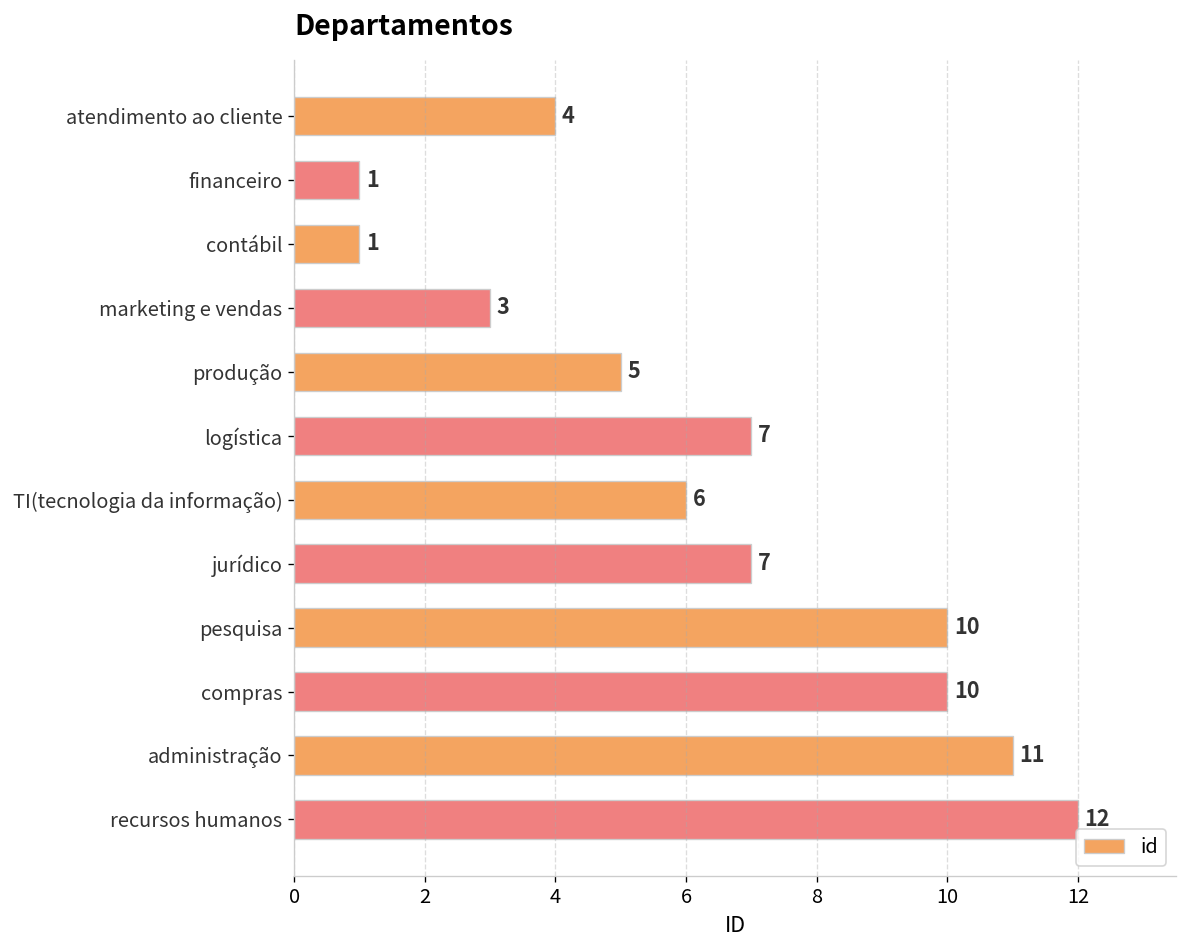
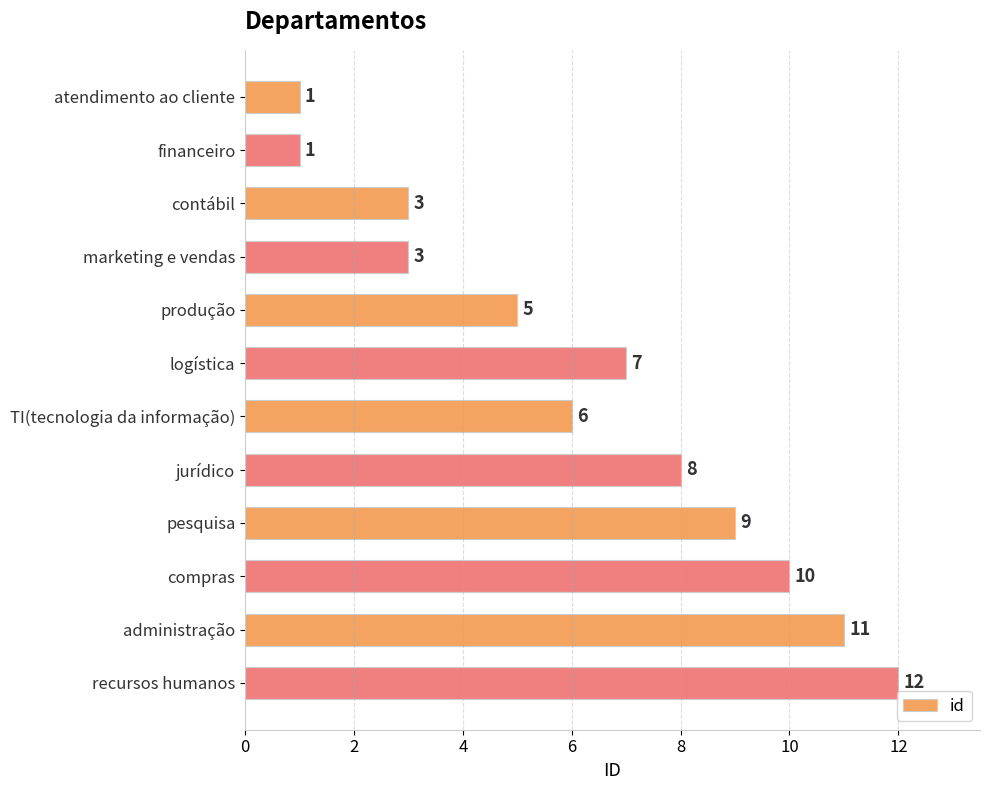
  {
-   "atendimento ao cliente": 4,
+   "atendimento ao cliente": 1,
    "financeiro": 1,
-   "contábil": 1,
+   "contábil": 3,
    "marketing e vendas": 3,
    "produção": 5,
    "logística": 7,
    "TI(tecnologia da informação)": 6,
-   "jurídico": 7,
-   "pesquisa": 10,
+   "jurídico": 8,
+   "pesquisa": 9,
    "compras": 10,
    "administração": 11
  }
